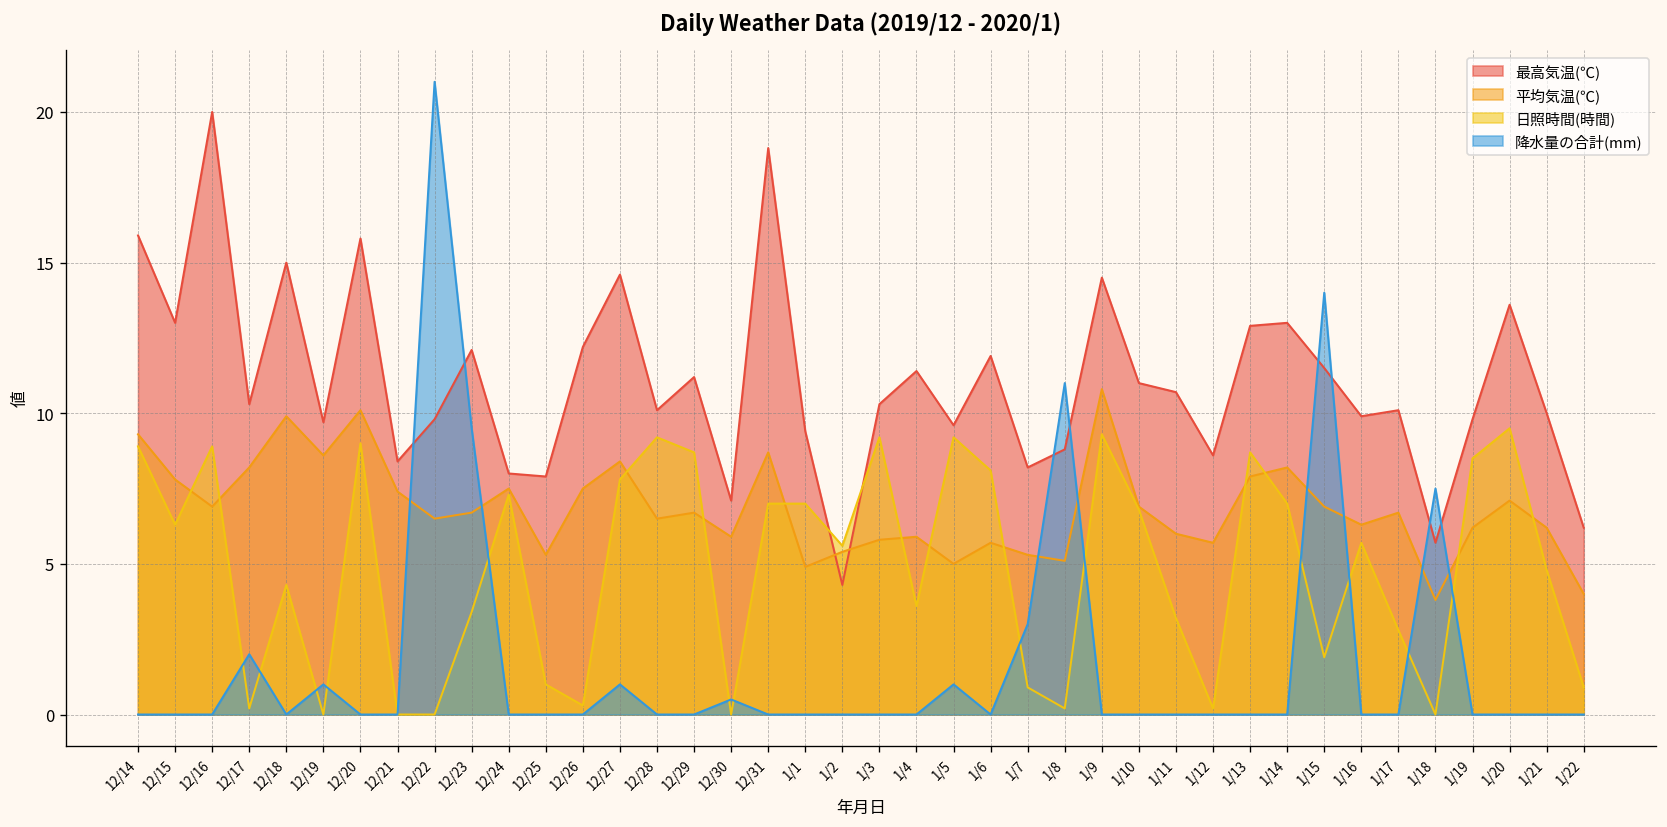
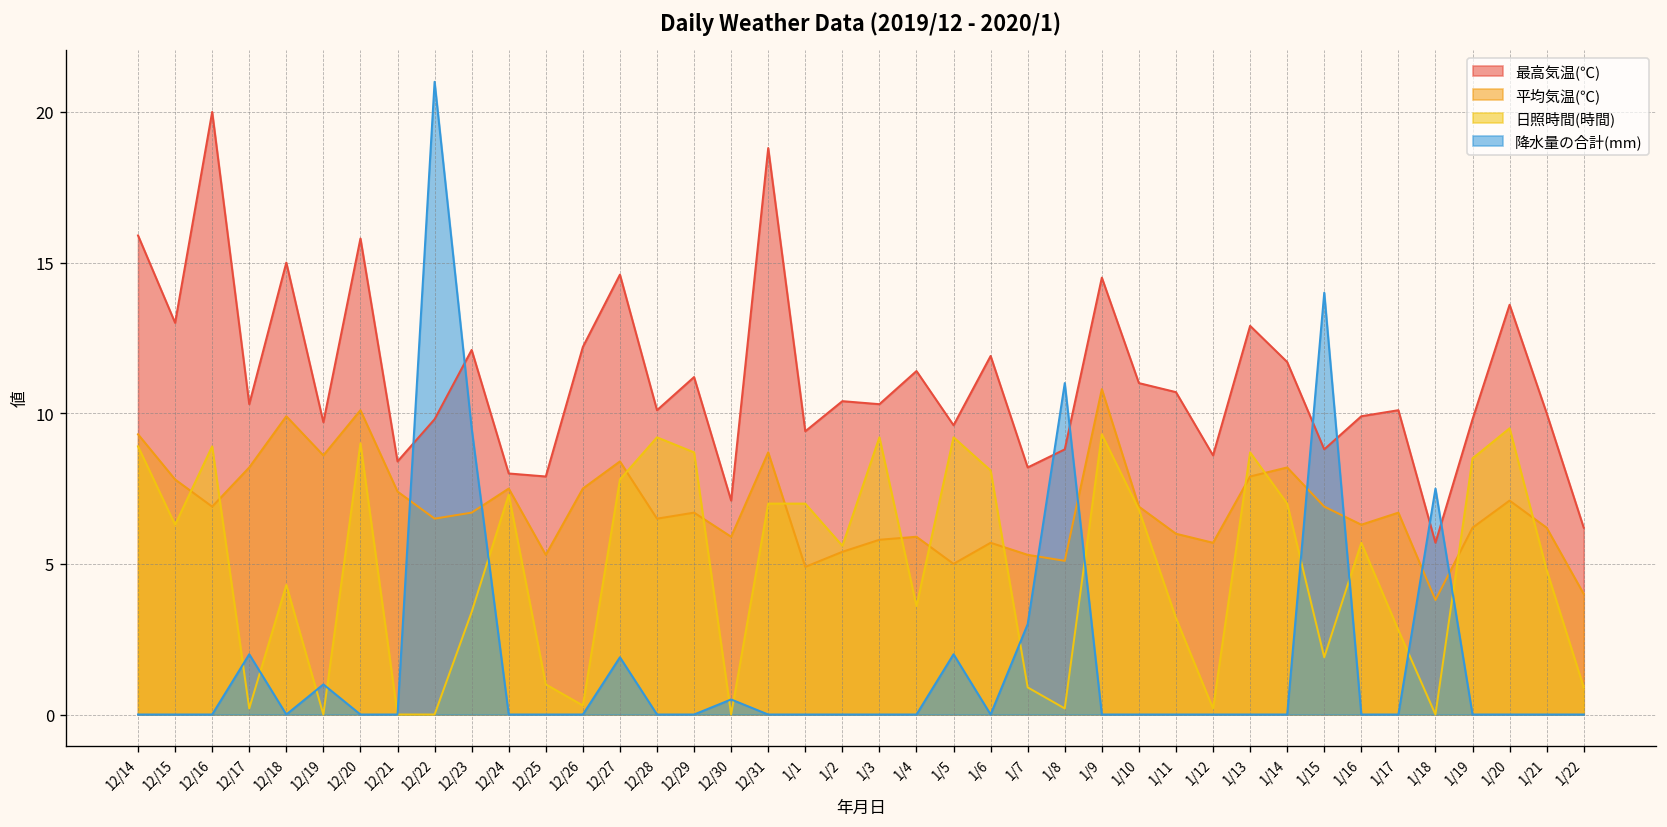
  {
    "最高気温(℃)": {
      "12/14": 15.9,
      "12/15": 13.0,
      "12/16": 20.0,
      "12/17": 10.3,
      "12/18": 15.0,
      "12/19": 9.7,
      "12/20": 15.8,
      "12/21": 8.4,
      "12/22": 9.8,
      "12/23": 12.1,
      "12/24": 8.0,
      "12/25": 7.9,
      "12/26": 12.2,
      "12/27": 14.6,
      "12/28": 10.1,
      "12/29": 11.2,
      "12/30": 7.1,
      "12/31": 18.8,
      "1/1": 9.4,
-     "1/2": 4.3,
+     "1/2": 10.4,
      "1/3": 10.3,
      "1/4": 11.4,
      "1/5": 9.6,
      "1/6": 11.9,
      "1/7": 8.2,
      "1/8": 8.8,
      "1/9": 14.5,
      "1/10": 11.0,
      "1/11": 10.7,
      "1/12": 8.6,
      "1/13": 12.9,
-     "1/14": 13.0,
-     "1/15": 11.5,
+     "1/14": 11.7,
+     "1/15": 8.8,
      "1/16": 9.9,
      "1/17": 10.1,
      "1/18": 5.7,
      "1/19": 9.8,
      "1/20": 13.6,
      "1/21": 10.0,
      "1/22": 6.2
    },
    "降水量の合計(mm)": {
      "12/14": 0.0,
      "12/15": 0.0,
      "12/16": 0.0,
      "12/17": 2.0,
      "12/18": 0.0,
      "12/19": 1.0,
      "12/20": 0.0,
      "12/22": 21.0,
      "12/23": 9.5,
      "12/24": 0.0,
      "12/25": 0.0,
      "12/26": 0.0,
-     "12/27": 1.0,
+     "12/27": 1.9,
      "12/28": 0.0,
      "12/29": 0.0,
      "12/30": 0.5,
      "12/31": 0.0,
      "1/1": 0.0,
      "1/2": 0.0,
      "1/3": 0.0,
      "1/4": 0.0,
-     "1/5": 1,
+     "1/5": 2,
      "1/6": 0.0,
      "1/7": 3.0,
      "1/8": 11.0,
      "1/9": 0.0,
      "1/10": 0.0,
      "1/11": 0.0,
      "1/12": 0.0,
      "1/13": 0.0,
      "1/14": 0.0,
      "1/15": 14.0,
      "1/16": 0.0,
      "1/17": 0.0,
      "1/18": 7.5,
      "1/19": 0.0,
      "1/20": 0.0,
      "1/21": 0.0,
      "1/22": 0.0
    }
  }
